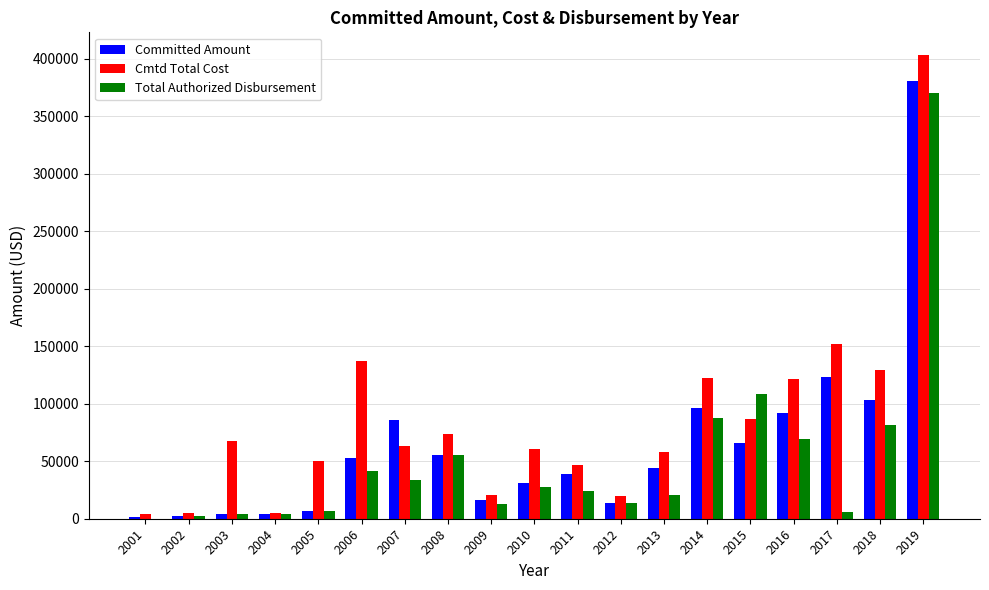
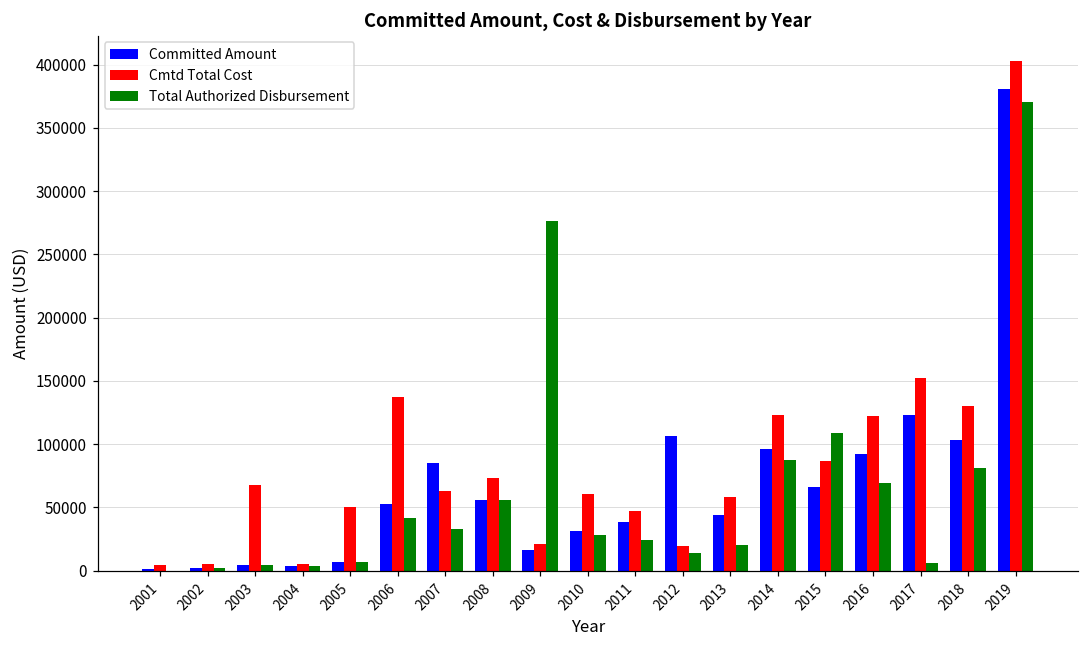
  {
    "Committed Amount": {
      "2003": 4000,
      "2004": 4000,
      "2005": 7000,
      "2006": 53000,
      "2007": 85000,
      "2008": 56000,
      "2009": 16000,
      "2010": 31000,
      "2011": 39000,
-     "2012": 14000,
+     "2012": 106000,
      "2013": 44000,
      "2014": 96000,
      "2015": 66000,
      "2016": 92000,
      "2017": 123000,
      "2018": 103000,
      "2019": 380000
    },
    "Cmtd Total Cost": {
      "2001": 4000,
      "2002": 5000,
      "2003": 68000,
      "2004": 5000,
      "2005": 50000,
      "2006": 137000,
      "2007": 63000,
      "2008": 73000,
      "2009": 21000,
      "2010": 61000,
      "2011": 47000,
      "2012": 20000,
      "2013": 58000,
      "2014": 123000,
      "2015": 86000,
      "2016": 122000,
      "2017": 152000,
      "2018": 130000,
      "2019": 403000
    },
    "Total Authorized Disbursement": {
      "2001": 0,
      "2003": 4000,
      "2004": 4000,
      "2005": 7000,
      "2006": 41000,
      "2007": 33000,
      "2008": 56000,
-     "2009": 13000,
+     "2009": 276000,
      "2010": 28000,
      "2011": 24000,
      "2012": 14000,
      "2013": 20000,
      "2014": 88000,
      "2015": 108000,
      "2016": 69000,
      "2017": 6000,
      "2018": 81000,
      "2019": 370000
    }
  }
